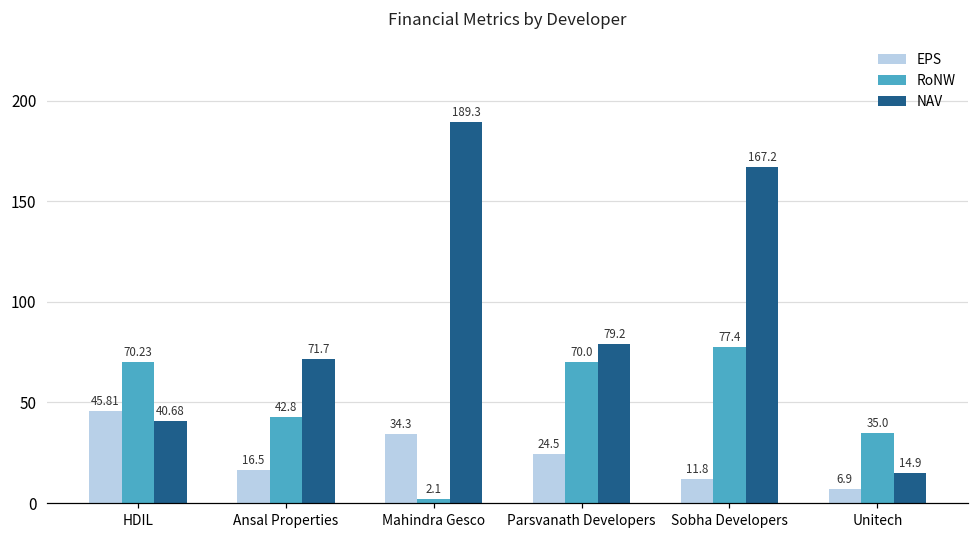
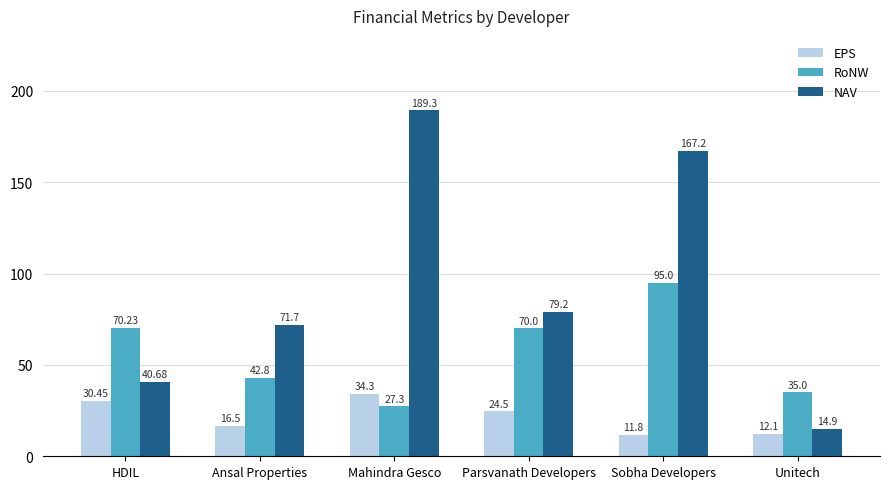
  {
    "EPS": {
-     "HDIL": 45.81,
+     "HDIL": 30.45,
      "Ansal Properties": 16.5,
      "Mahindra Gesco": 34.3,
      "Parsvanath Developers": 24.5,
      "Sobha Developers": 11.8,
-     "Unitech": 6.9
+     "Unitech": 12.1
    },
    "RoNW": {
      "HDIL": 70.23,
      "Ansal Properties": 42.8,
-     "Mahindra Gesco": 2.1,
+     "Mahindra Gesco": 27.3,
      "Parsvanath Developers": 70.0,
-     "Sobha Developers": 77.4,
+     "Sobha Developers": 95.0,
      "Unitech": 35.0
    },
    "NAV": {
      "HDIL": 40.68,
      "Ansal Properties": 71.7,
      "Mahindra Gesco": 189.3,
      "Parsvanath Developers": 79.2,
      "Sobha Developers": 167.2,
      "Unitech": 14.9
    }
  }
